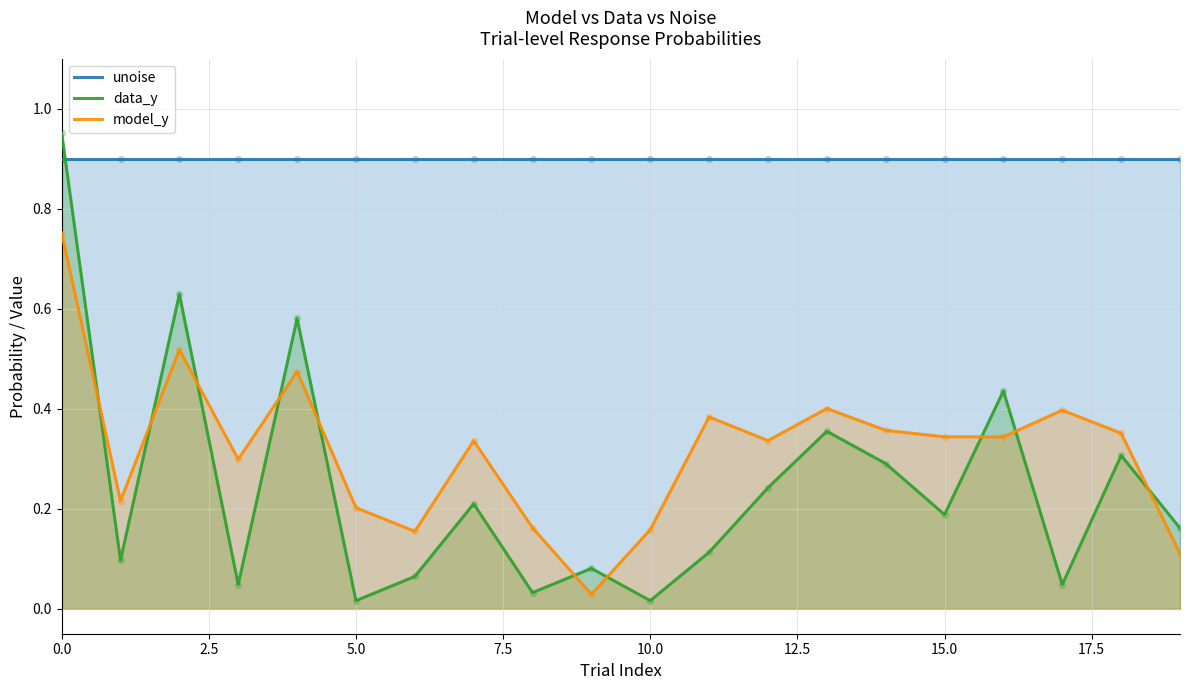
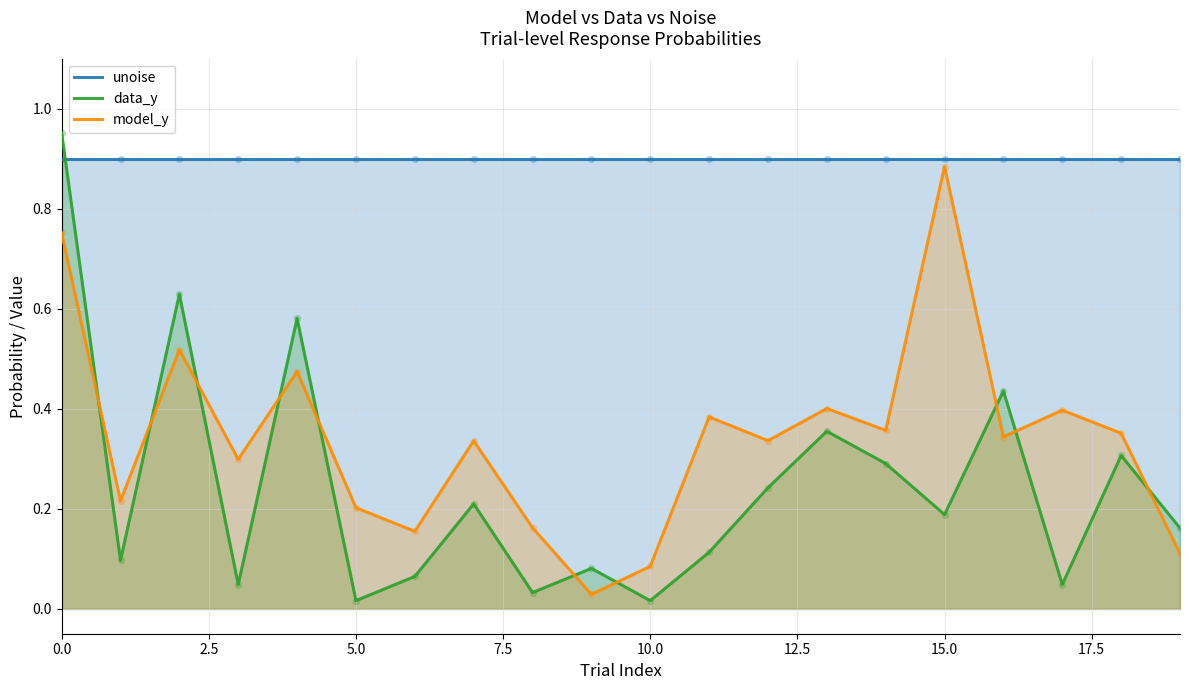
  {
    "unoise": {
      "0.0": 0.90,
      "5.0": 0.90,
      "10.0": 0.90,
      "15.0": 0.90
    },
    "data_y": {
      "0.0": 0.95,
      "5.0": 0.02,
      "10.0": 0.02,
      "15.0": 0.19
    },
    "model_y": {
      "0.0": 0.75,
      "5.0": 0.20,
-     "10.0": 0.16,
-     "15.0": 0.34
+     "10.0": 0.08,
+     "15.0": 0.88
    }
  }
